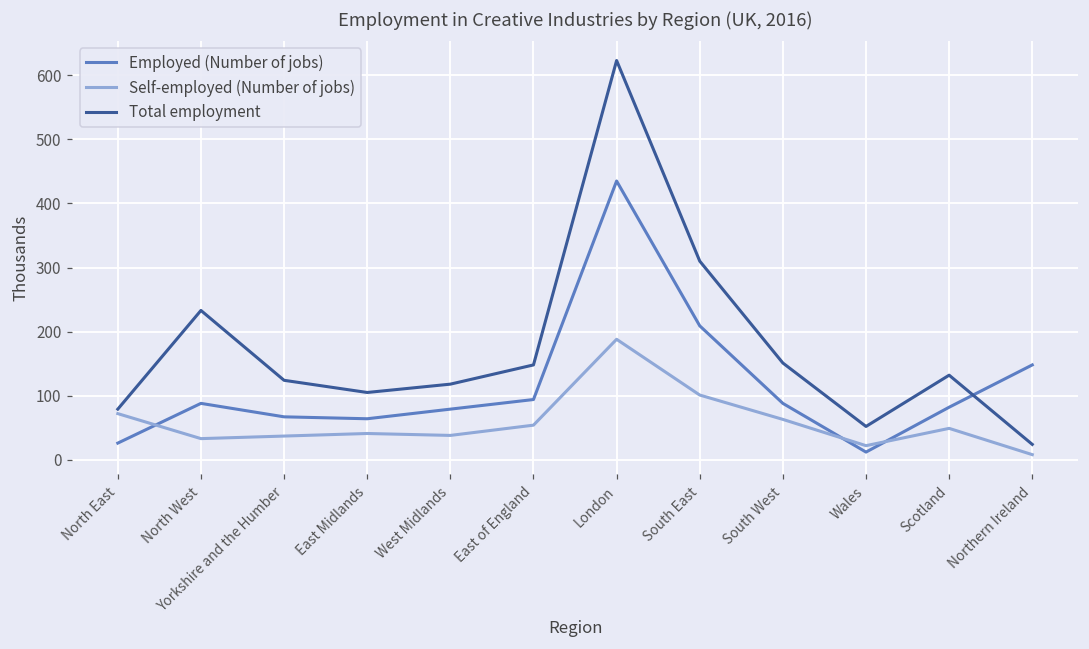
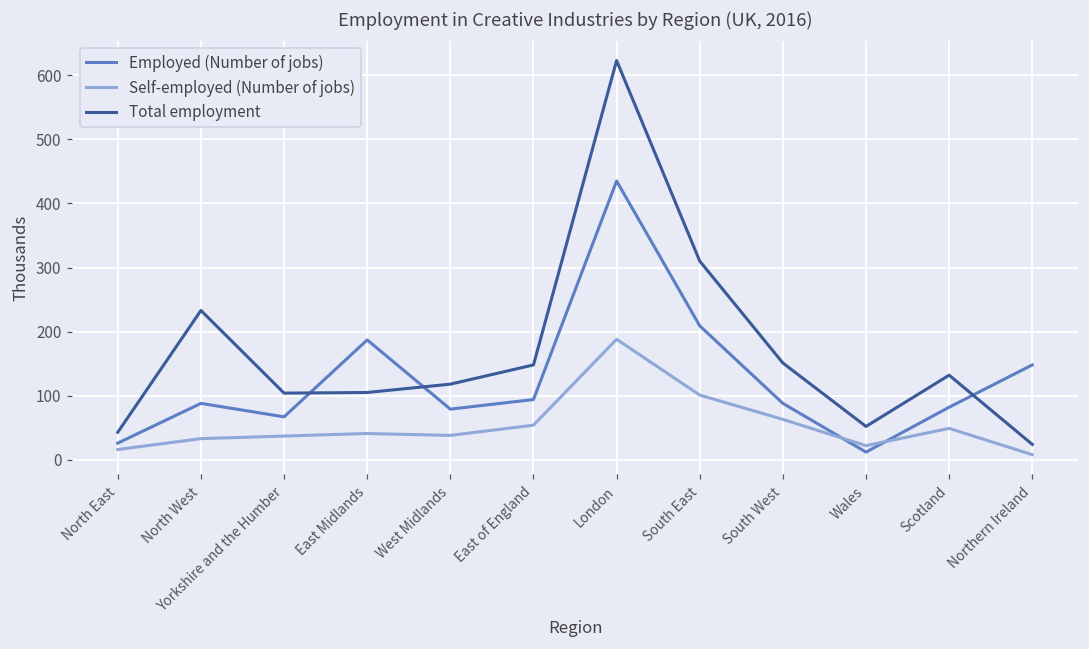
  {
    "Employed (Number of jobs)": {
      "North East": 30,
      "North West": 90,
      "Yorkshire and the Humber": 70,
-     "East Midlands": 60,
+     "East Midlands": 190,
      "West Midlands": 80,
      "East of England": 90,
      "London": 440,
      "South East": 210,
      "South West": 90,
      "Wales": 10,
      "Scotland": 80,
      "Northern Ireland": 150
    },
    "Self-employed (Number of jobs)": {
-     "North East": 70,
+     "North East": 20,
      "North West": 30,
      "Yorkshire and the Humber": 40,
      "East Midlands": 40,
      "West Midlands": 40,
      "East of England": 50,
      "London": 190,
      "South East": 100,
      "South West": 60,
      "Wales": 20,
      "Scotland": 50,
      "Northern Ireland": 10
    },
    "Total employment": {
-     "North East": 80,
+     "North East": 40,
      "North West": 230,
-     "Yorkshire and the Humber": 120,
+     "Yorkshire and the Humber": 100,
      "East Midlands": 110,
      "West Midlands": 120,
      "East of England": 150,
      "London": 620,
      "South East": 310,
      "South West": 150,
      "Wales": 50,
      "Scotland": 130,
      "Northern Ireland": 20
    }
  }
